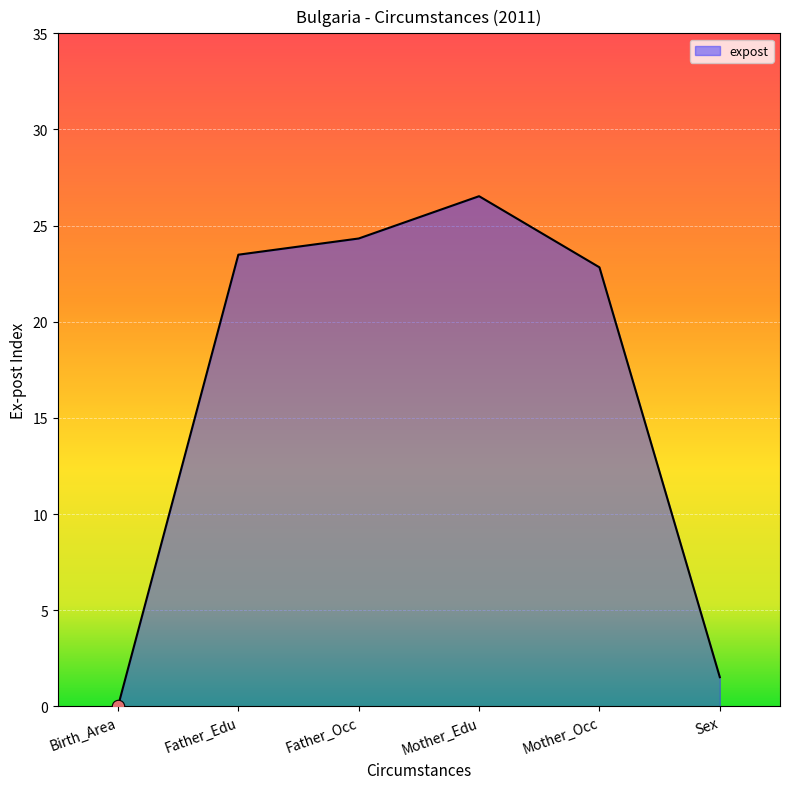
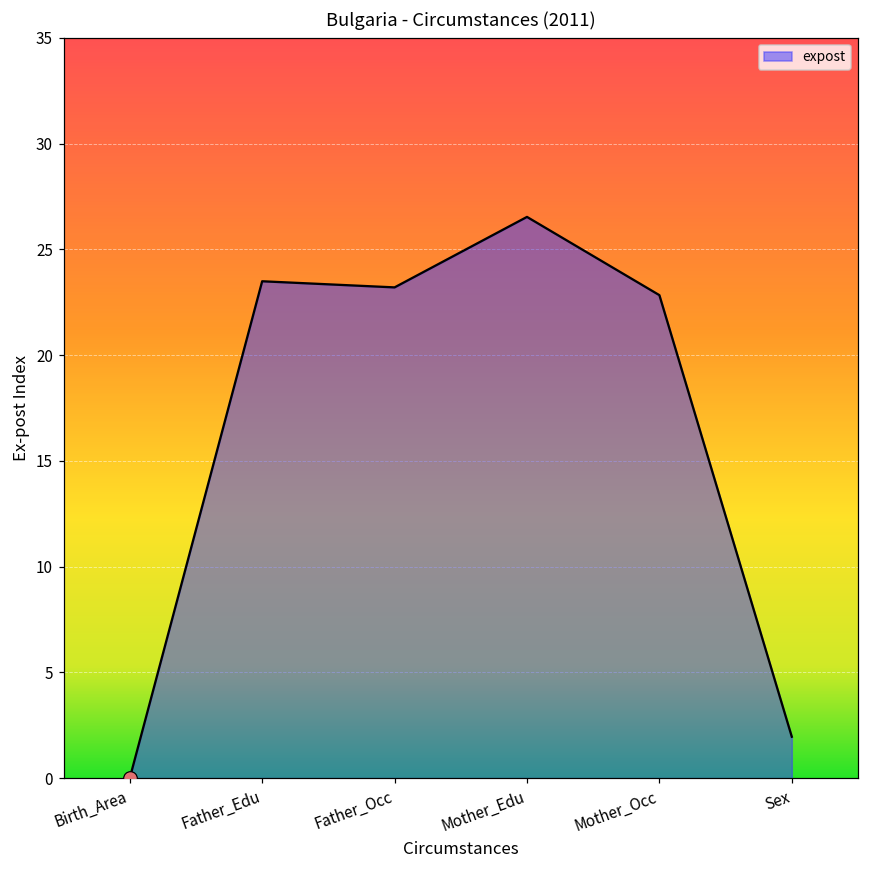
  {
    "expost": {
      "Father_Edu": 23.5,
-     "Father_Occ": 24.3,
+     "Father_Occ": 23.2,
      "Mother_Edu": 26.5,
      "Mother_Occ": 22.8,
-     "Sex": 1.5
+     "Sex": 2.0
    }
  }
